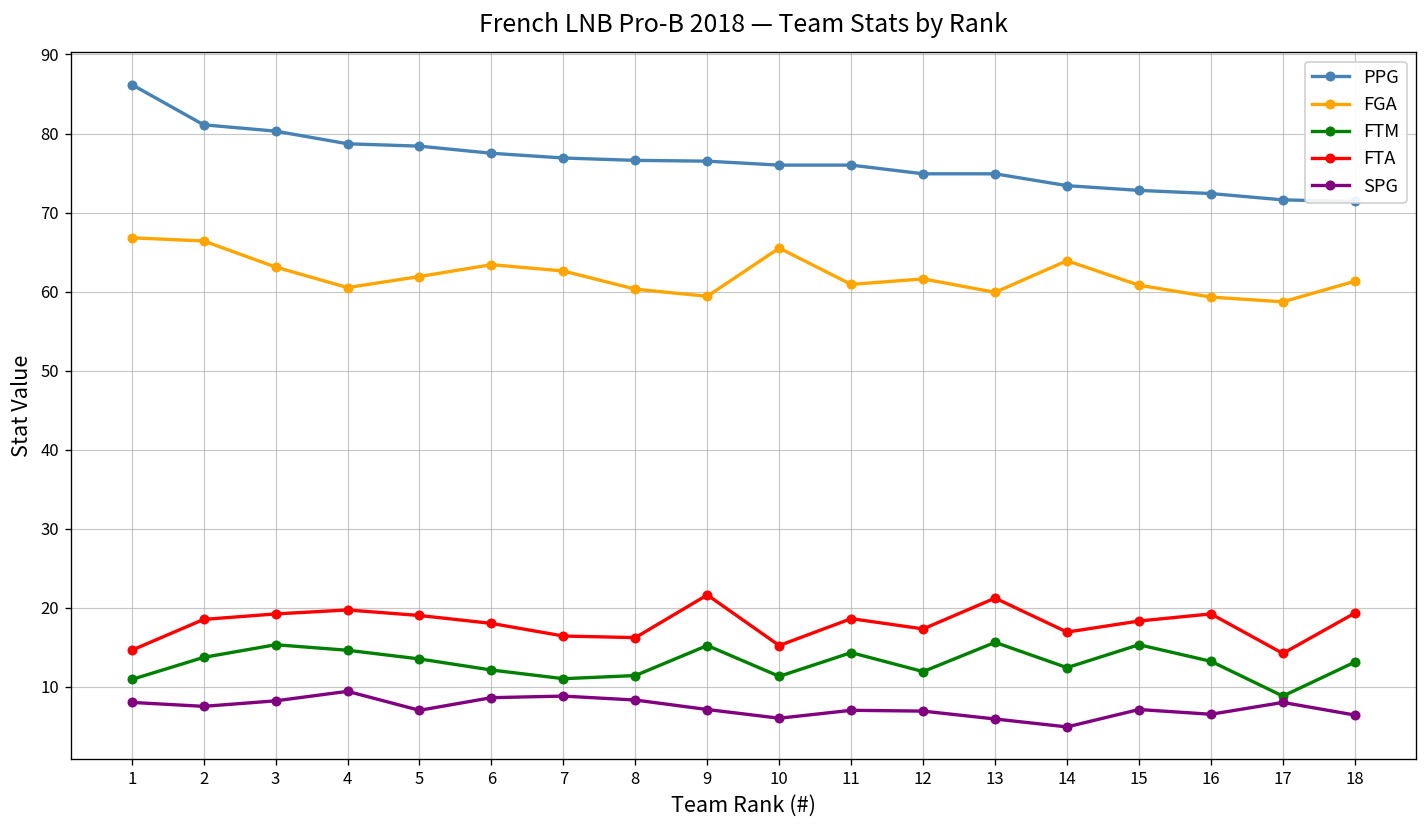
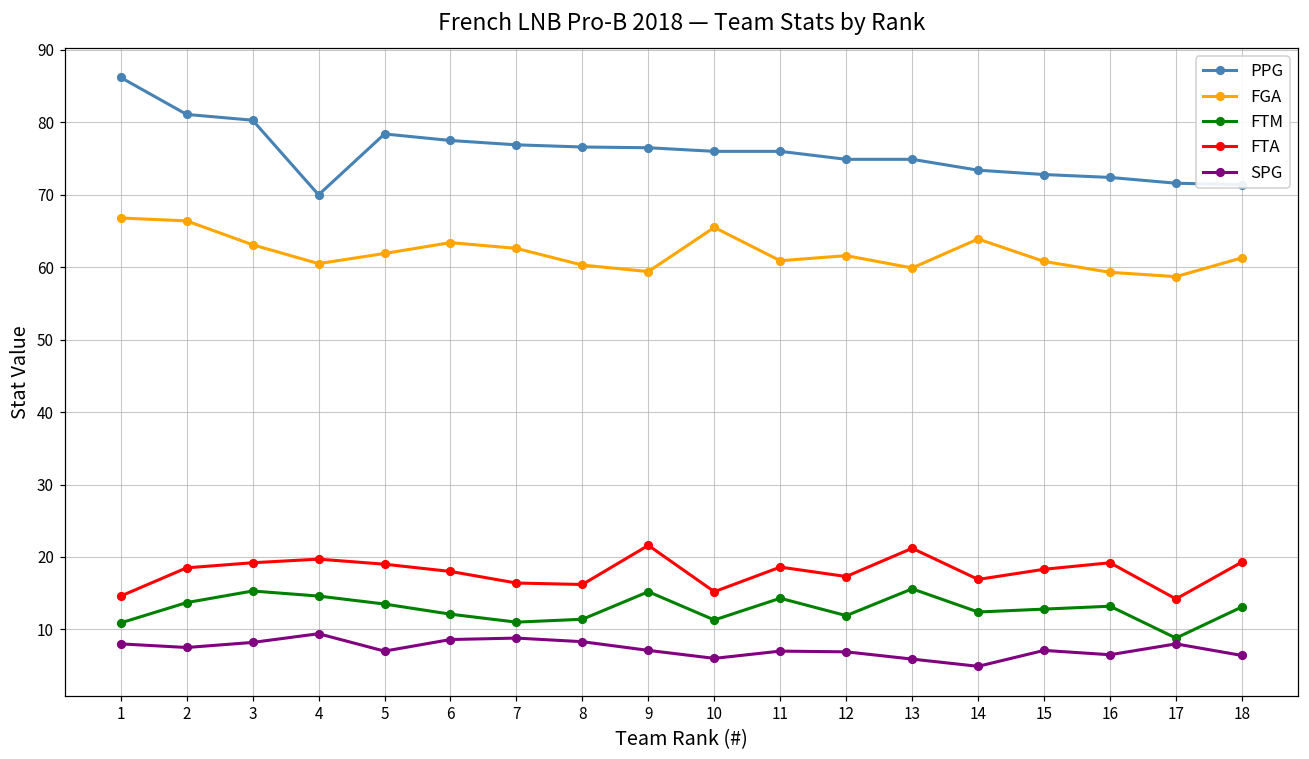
  {
    "PPG": {
      "1": 86,
      "2": 81,
      "3": 80,
-     "4": 79,
+     "4": 70,
      "5": 78,
      "6": 78,
      "7": 77,
      "8": 77,
      "9": 77,
      "10": 76,
      "11": 76,
      "12": 75,
      "13": 75,
      "14": 73,
      "15": 73,
      "16": 72,
      "17": 72
    },
    "FGA": {
      "1": 67,
      "2": 66,
      "3": 63,
      "4": 61,
      "5": 62,
      "6": 63,
      "7": 63,
      "8": 60,
      "9": 59,
      "10": 66,
      "11": 61,
      "12": 62,
      "13": 60,
      "14": 64,
      "15": 61,
      "16": 59,
      "17": 59,
      "18": 61
    },
    "FTM": {
      "1": 11,
      "2": 14,
      "3": 15,
      "4": 15,
      "5": 14,
      "6": 12,
      "7": 11,
      "8": 11,
      "9": 15,
      "10": 11,
      "11": 14,
      "12": 12,
      "13": 16,
      "14": 12,
-     "15": 15,
+     "15": 13,
      "16": 13,
      "17": 9,
      "18": 13
    },
    "FTA": {
      "1": 15,
      "2": 19,
      "3": 19,
      "4": 20,
      "5": 19,
      "6": 18,
      "7": 16,
      "8": 16,
      "9": 22,
      "10": 15,
      "11": 19,
      "12": 17,
      "13": 21,
      "14": 17,
      "15": 18,
      "16": 19,
      "17": 14,
      "18": 19
    },
    "SPG": {
      "1": 8,
      "2": 8,
      "3": 8,
      "4": 9,
      "5": 7,
      "6": 9,
      "7": 9,
      "8": 8,
      "9": 7,
      "10": 6,
      "11": 7,
      "12": 7,
      "13": 6,
      "14": 5,
      "15": 7,
      "16": 7,
      "17": 8,
      "18": 6
    }
  }
